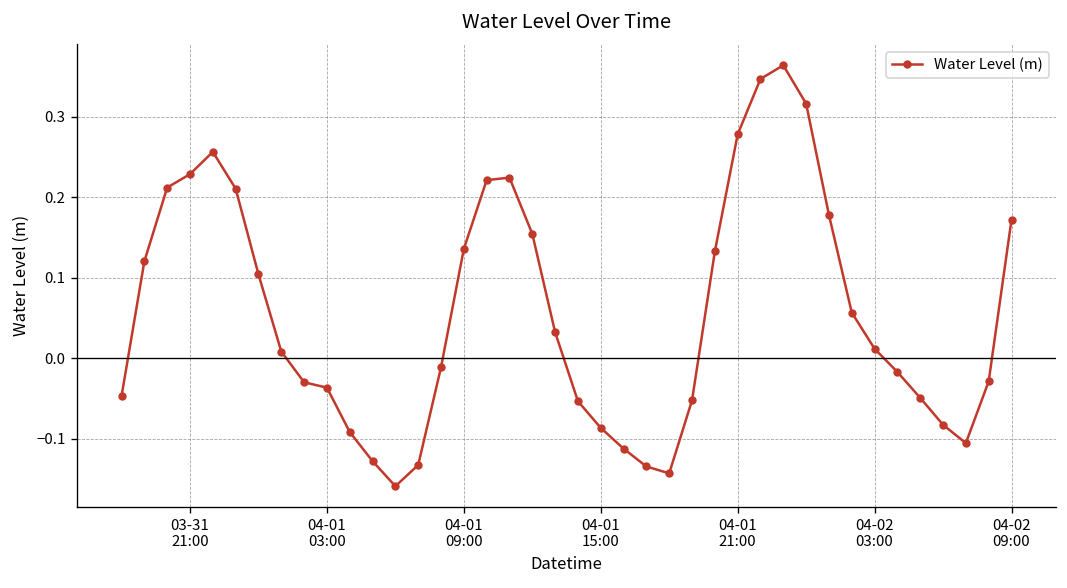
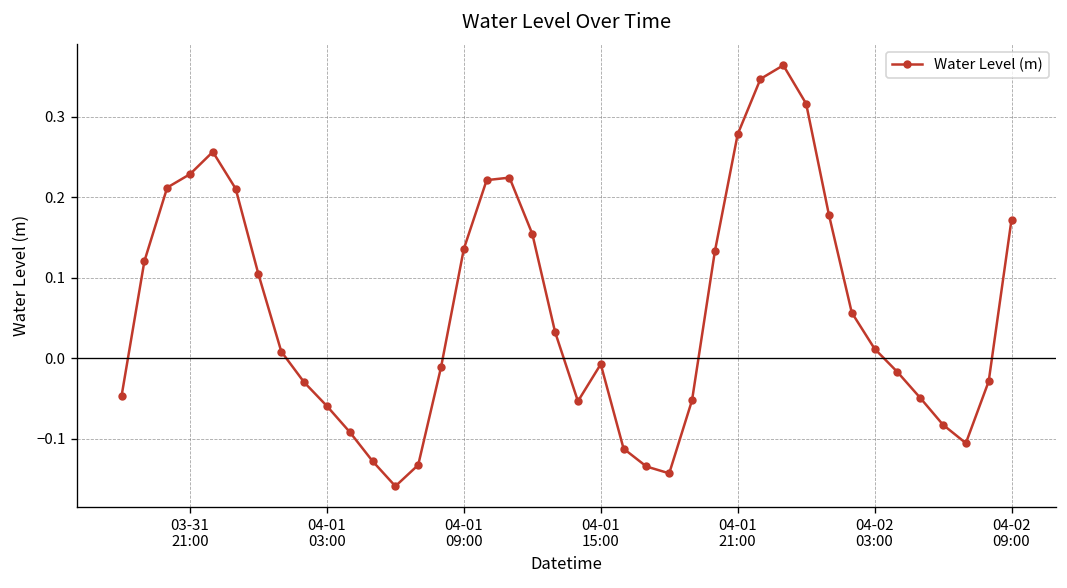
  {
    "03-31 21:00": 0.23,
-   "04-01 03:00": -0.04,
+   "04-01 03:00": -0.06,
    "04-01 09:00": 0.14,
-   "04-01 15:00": -0.09,
+   "04-01 15:00": -0.01,
    "04-01 21:00": 0.28,
    "04-02 03:00": 0.01,
    "04-02 09:00": 0.17
  }
